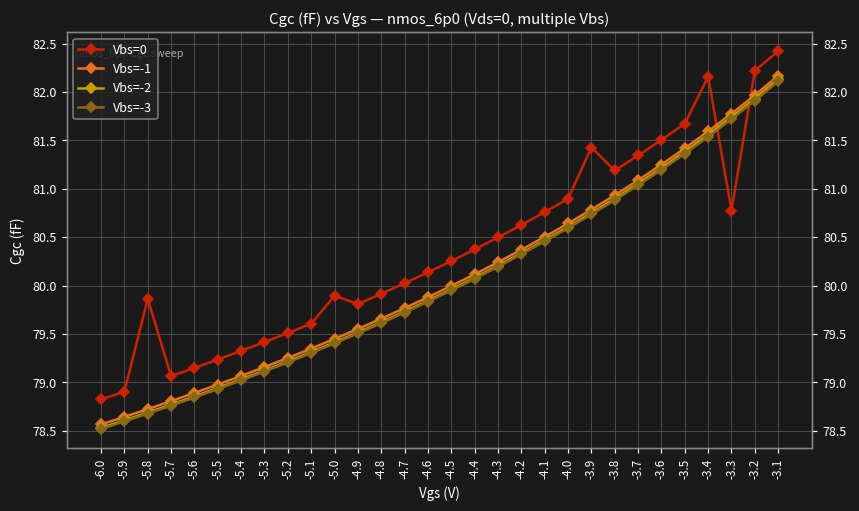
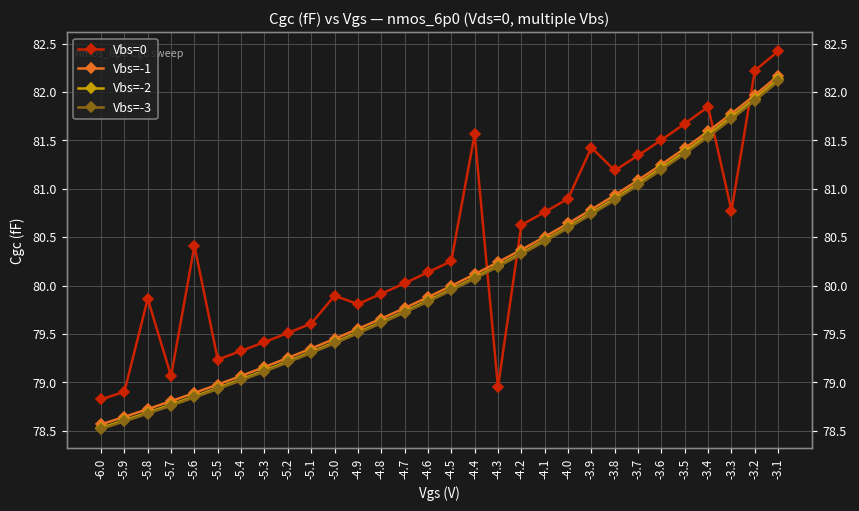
  {
    "Vbs=0": {
      "-6.0": 78.8,
      "-5.9": 78.9,
      "-5.8": 79.9,
      "-5.7": 79.1,
-     "-5.6": 79.1,
+     "-5.6": 80.4,
      "-5.5": 79.2,
      "-5.4": 79.3,
      "-5.3": 79.4,
      "-5.2": 79.5,
      "-5.1": 79.6,
      "-5.0": 79.9,
      "-4.9": 79.8,
      "-4.8": 79.9,
      "-4.7": 80.0,
      "-4.6": 80.1,
      "-4.5": 80.3,
-     "-4.4": 80.4,
-     "-4.3": 80.5,
+     "-4.4": 81.6,
+     "-4.3": 78.9,
      "-4.2": 80.6,
      "-4.1": 80.8,
      "-4.0": 80.9,
      "-3.9": 81.4,
      "-3.8": 81.2,
      "-3.7": 81.3,
      "-3.6": 81.5,
      "-3.5": 81.7,
-     "-3.4": 82.2,
+     "-3.4": 81.8,
      "-3.3": 80.8,
      "-3.2": 82.2,
      "-3.1": 82.4
    },
    "Vbs=-1": {
      "-6.0": 78.6,
      "-5.9": 78.6,
      "-5.8": 78.7,
      "-5.7": 78.8,
      "-5.6": 78.9,
      "-5.5": 79.0,
      "-5.4": 79.1,
      "-5.3": 79.2,
      "-5.2": 79.3,
      "-5.1": 79.3,
      "-5.0": 79.4,
      "-4.9": 79.6,
      "-4.8": 79.7,
      "-4.7": 79.8,
      "-4.6": 79.9,
      "-4.5": 80.0,
      "-4.4": 80.1,
      "-4.3": 80.2,
      "-4.2": 80.4,
      "-4.1": 80.5,
      "-4.0": 80.6,
      "-3.9": 80.8,
      "-3.8": 80.9,
      "-3.7": 81.1,
      "-3.6": 81.3,
      "-3.5": 81.4,
      "-3.4": 81.6,
      "-3.3": 81.8,
      "-3.2": 82.0,
      "-3.1": 82.2
    }
  }
